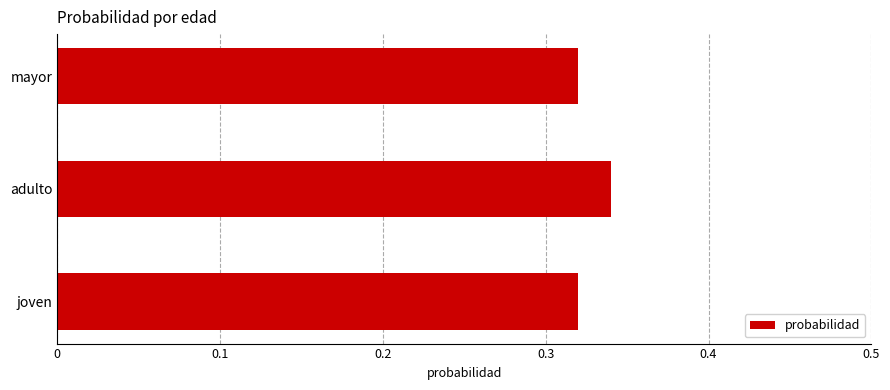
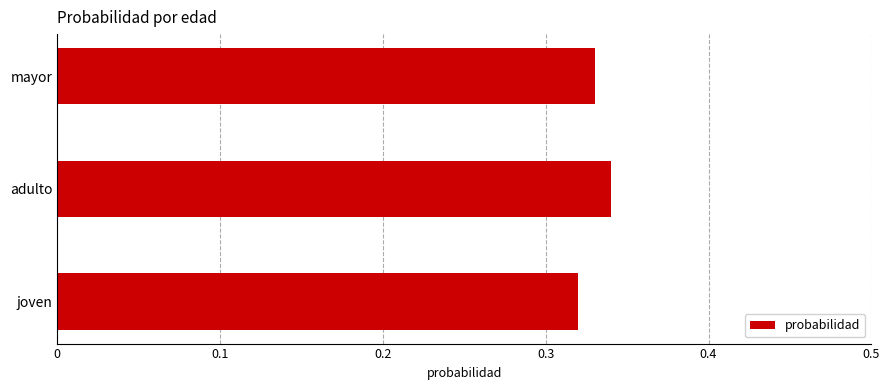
  {
-   "mayor": 0.32,
+   "mayor": 0.33,
    "adulto": 0.34,
    "joven": 0.32
  }
